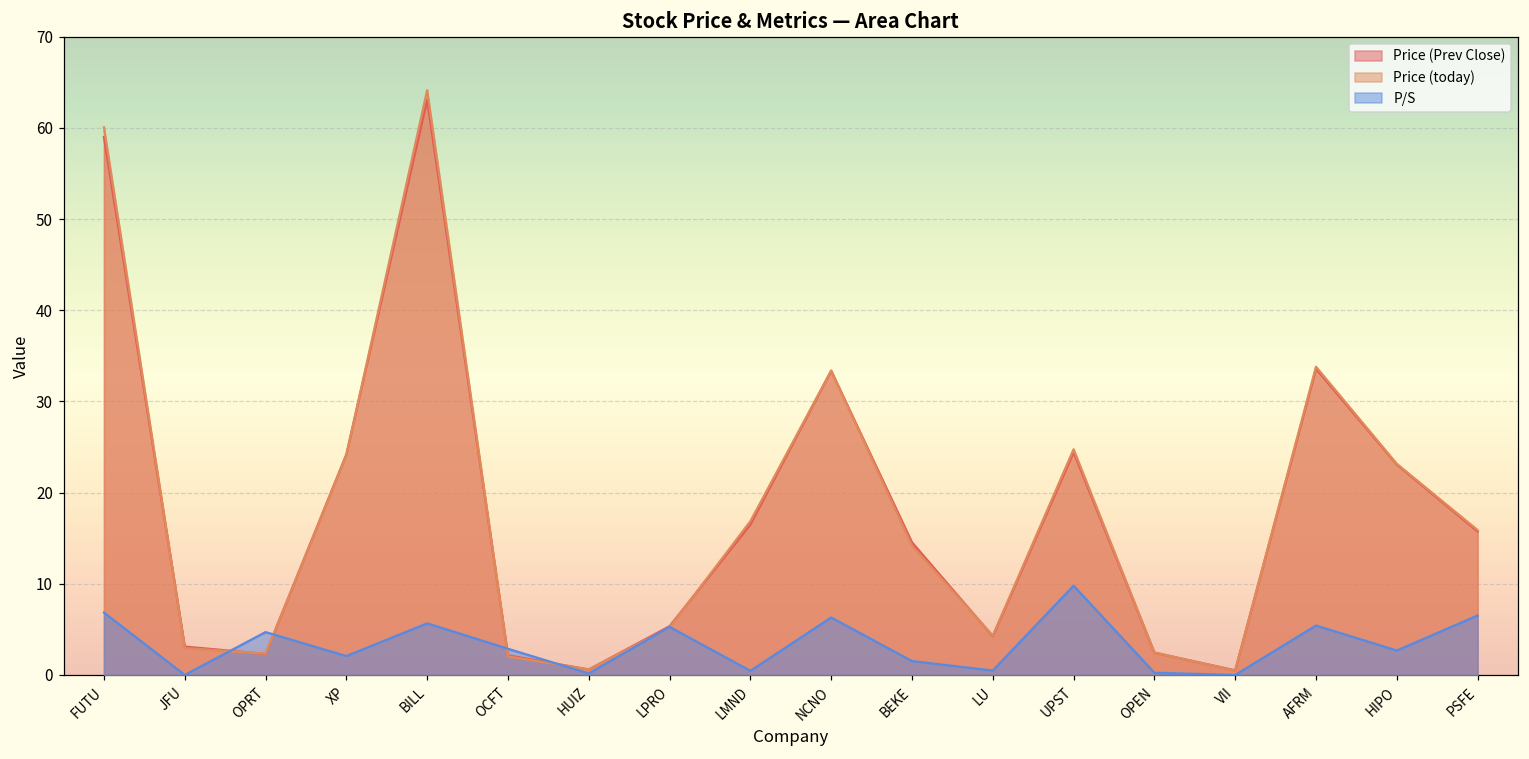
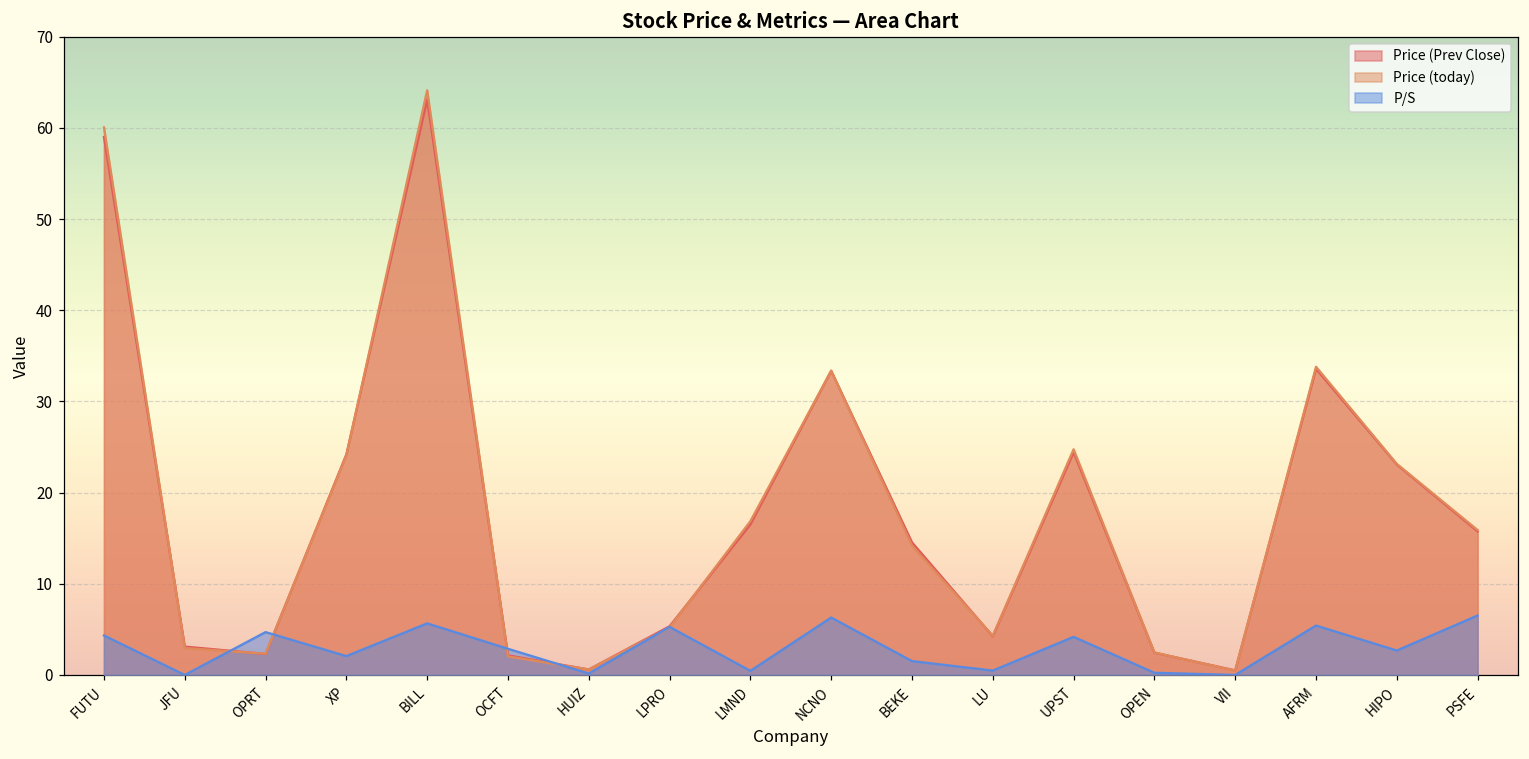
  {
    "P/S": {
-     "FUTU": 7,
+     "FUTU": 4,
      "JFU": 0,
      "OPRT": 5,
      "XP": 2,
      "BILL": 6,
      "OCFT": 3,
      "HUIZ": 0,
      "LMND": 0,
      "NCNO": 6,
      "BEKE": 2,
      "LU": 0,
-     "UPST": 10,
+     "UPST": 4,
      "OPEN": 0,
      "VII": 0,
      "AFRM": 5,
      "HIPO": 3,
      "PSFE": 7
    }
  }
